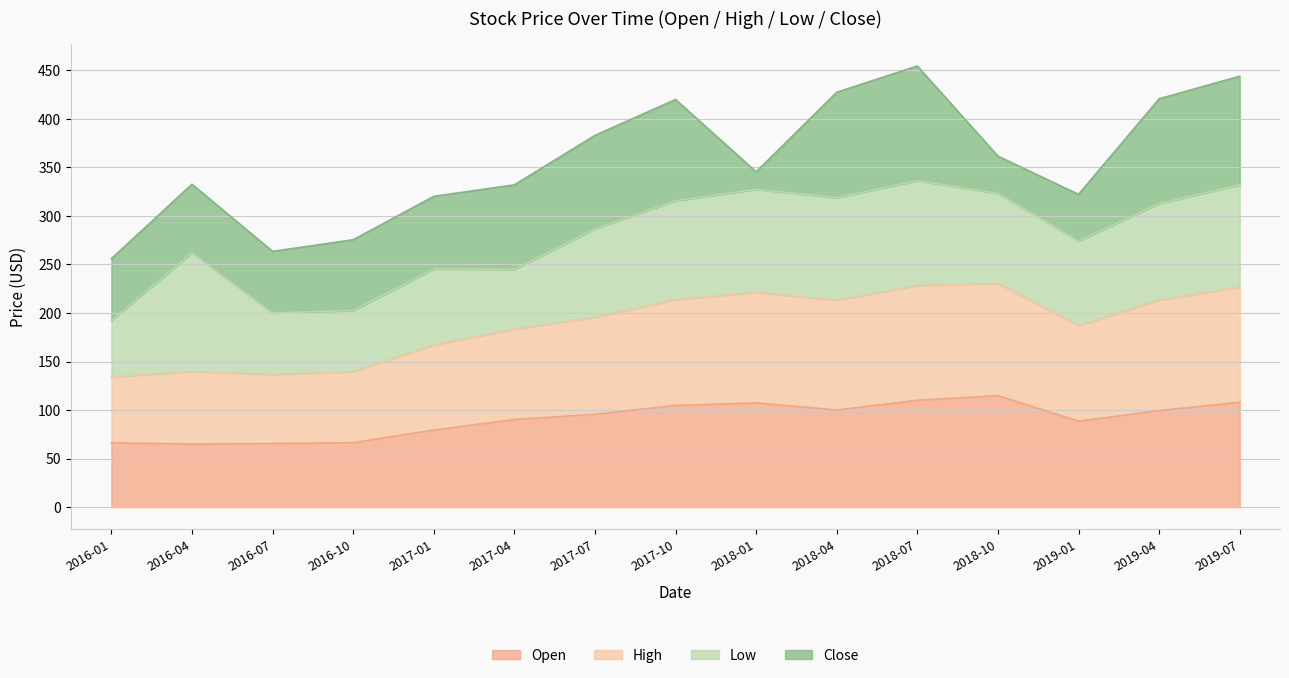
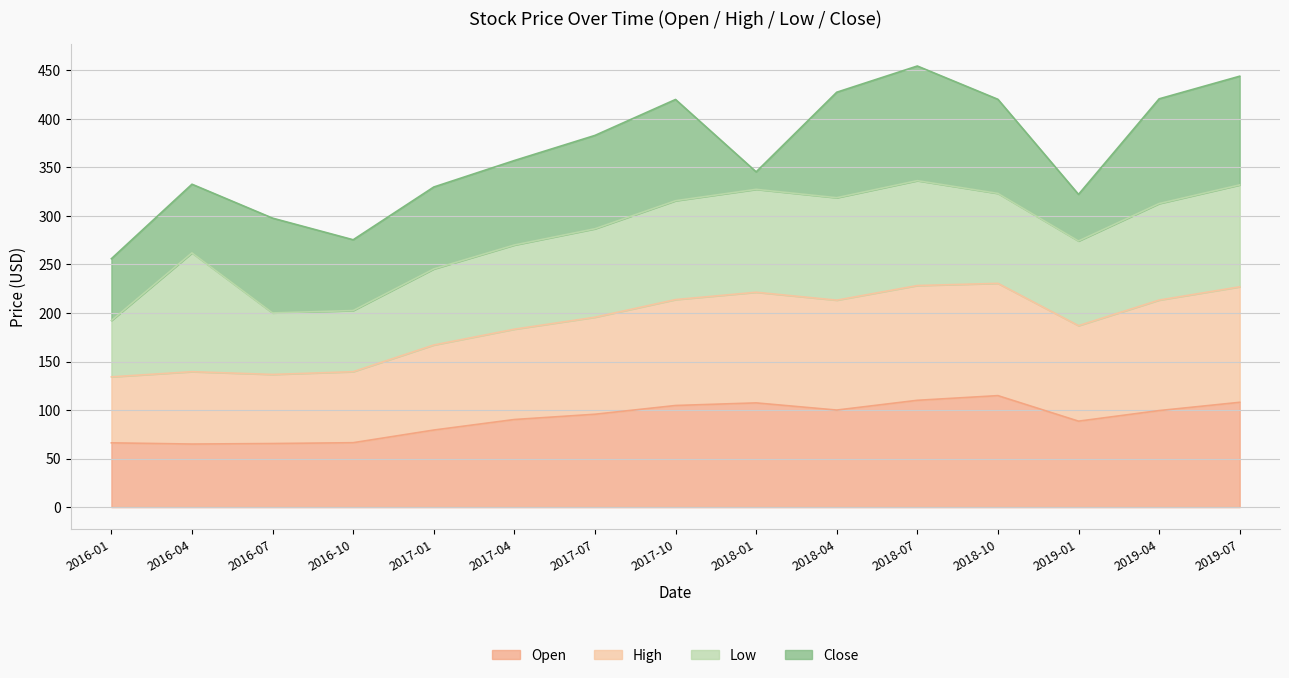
  {
    "Low": {
      "2016-01": 60,
      "2016-04": 120,
      "2016-07": 60,
      "2016-10": 60,
      "2017-01": 80,
-     "2017-04": 60,
+     "2017-04": 90,
      "2017-07": 90,
      "2017-10": 100,
      "2018-01": 110,
      "2018-04": 110,
      "2018-07": 110,
      "2018-10": 90,
      "2019-01": 90,
      "2019-04": 100,
      "2019-07": 110
    },
    "Close": {
      "2016-01": 60,
      "2016-04": 70,
-     "2016-07": 60,
+     "2016-07": 100,
      "2016-10": 70,
-     "2017-01": 70,
+     "2017-01": 80,
      "2017-04": 90,
      "2017-07": 100,
      "2017-10": 100,
      "2018-01": 20,
      "2018-04": 110,
      "2018-07": 120,
-     "2018-10": 40,
+     "2018-10": 100,
      "2019-01": 50,
      "2019-04": 110,
      "2019-07": 110
    }
  }
